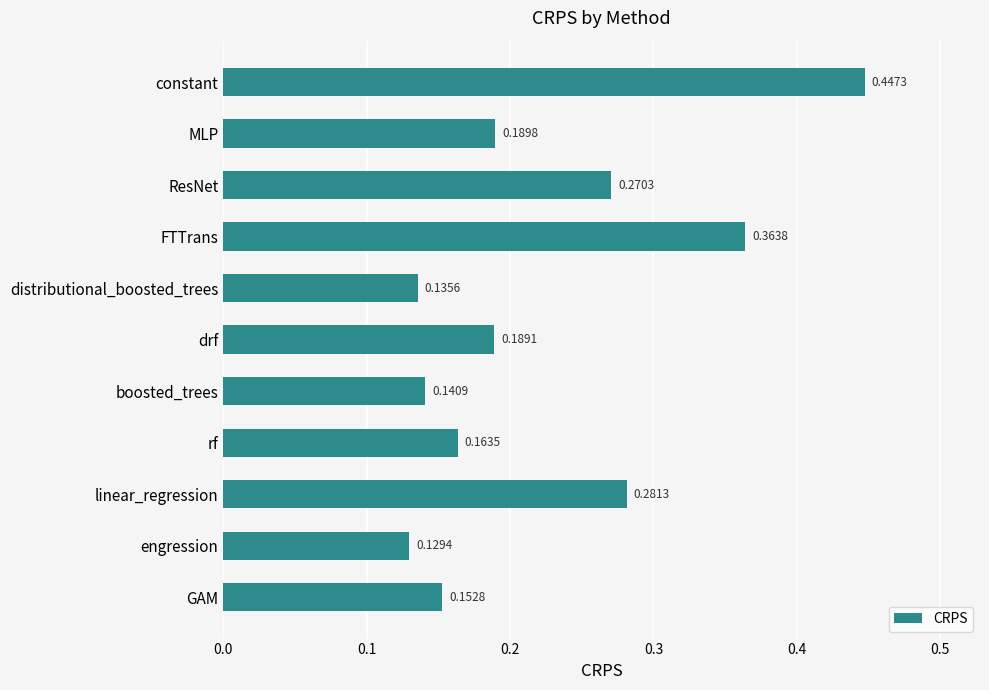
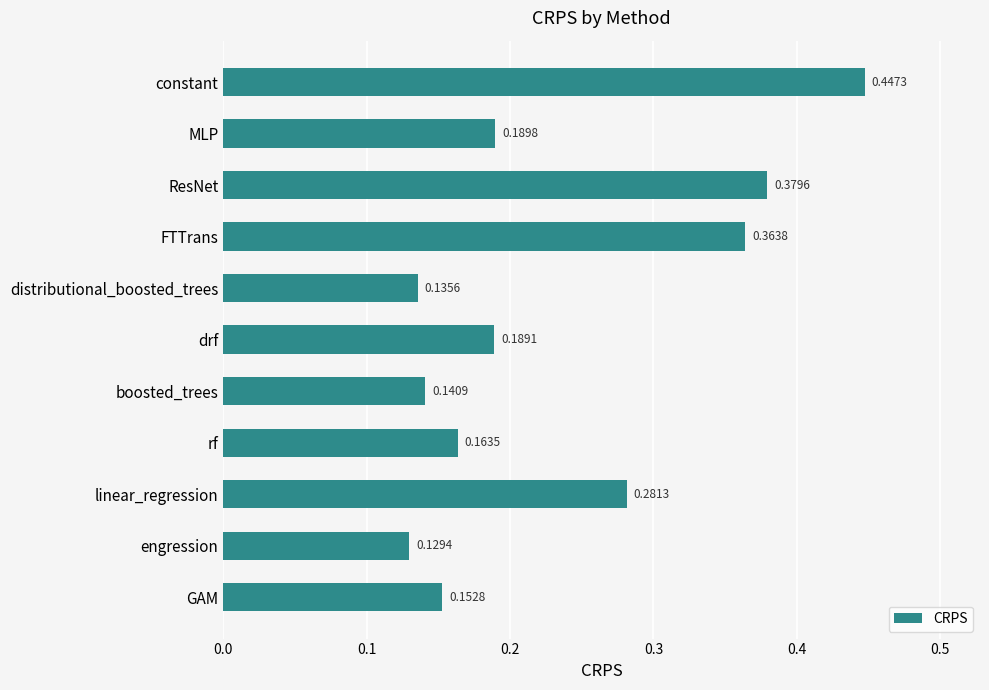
  {
    "constant": 0.4473,
    "MLP": 0.1898,
-   "ResNet": 0.2703,
+   "ResNet": 0.3796,
    "FTTrans": 0.3638,
    "distributional_boosted_trees": 0.1356,
    "drf": 0.1891,
    "boosted_trees": 0.1409,
    "rf": 0.1635,
    "linear_regression": 0.2813,
    "engression": 0.1294,
    "GAM": 0.1528
  }
